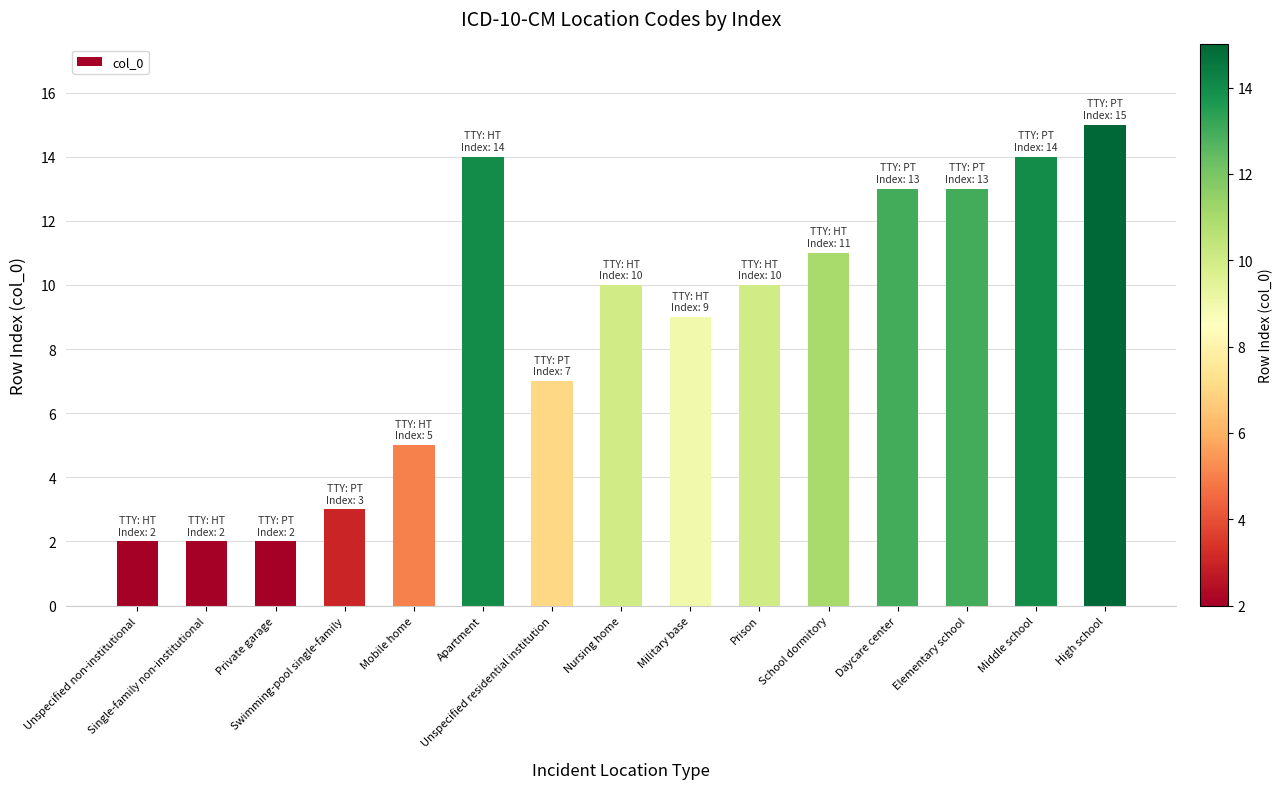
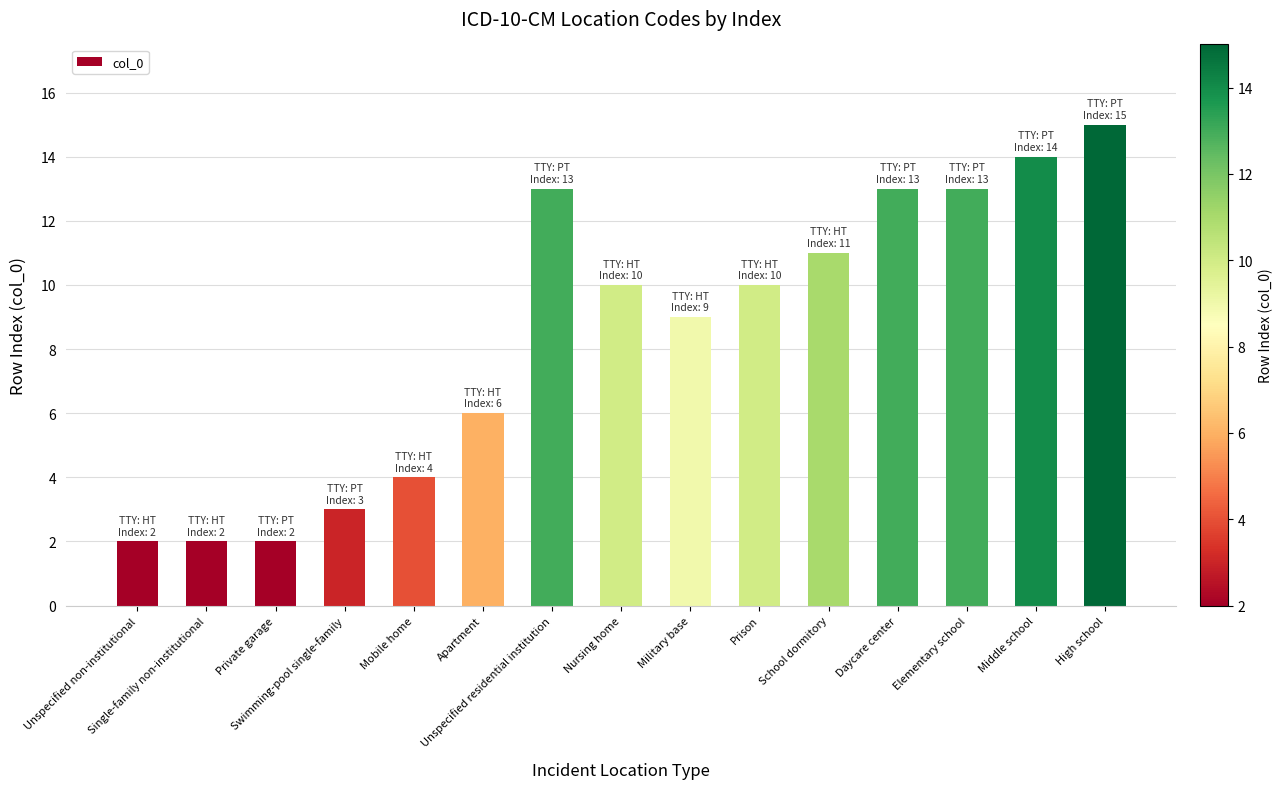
  {
    "Unspecified non-institutional": 2,
    "Single-family non-institutional": 2,
    "Private garage": 2,
    "Swimming-pool single-family": 3,
-   "Mobile home": 5,
-   "Apartment": 14,
-   "Unspecified residential institution": 7,
+   "Mobile home": 4,
+   "Apartment": 6,
+   "Unspecified residential institution": 13,
    "Nursing home": 10,
    "Military base": 9,
    "Prison": 10,
    "School dormitory": 11,
    "Daycare center": 13,
    "Elementary school": 13,
    "Middle school": 14,
    "High school": 15
  }
